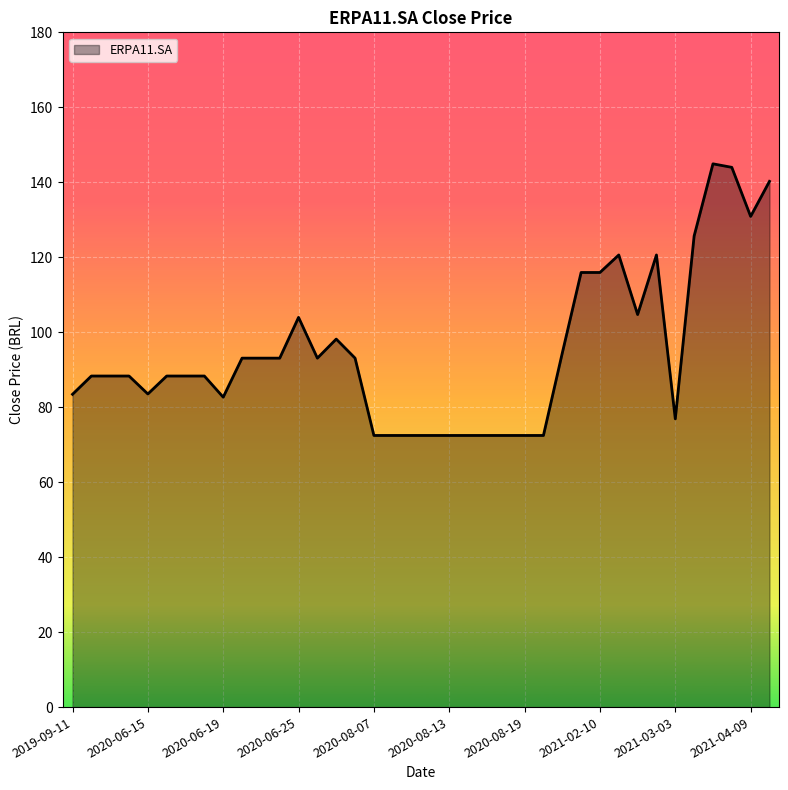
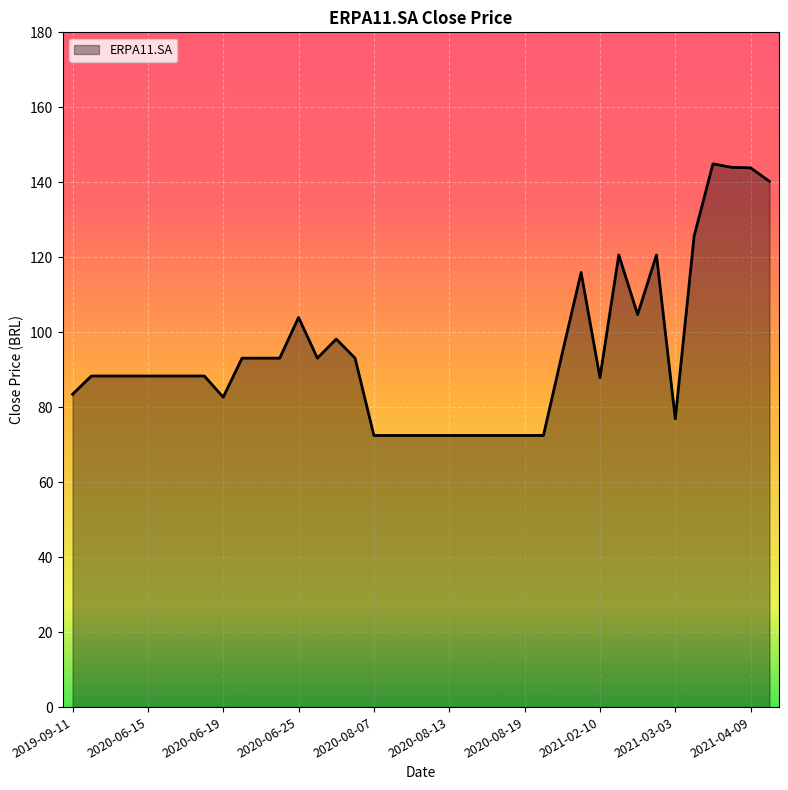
  {
    "2019-09-11": 83,
-   "2020-06-15": 84,
+   "2020-06-15": 88,
    "2020-06-19": 83,
    "2020-06-25": 104,
    "2020-08-07": 72,
    "2020-08-13": 72,
    "2020-08-19": 72,
-   "2021-02-10": 116,
+   "2021-02-10": 88,
    "2021-03-03": 77,
-   "2021-04-09": 131
+   "2021-04-09": 144
  }
